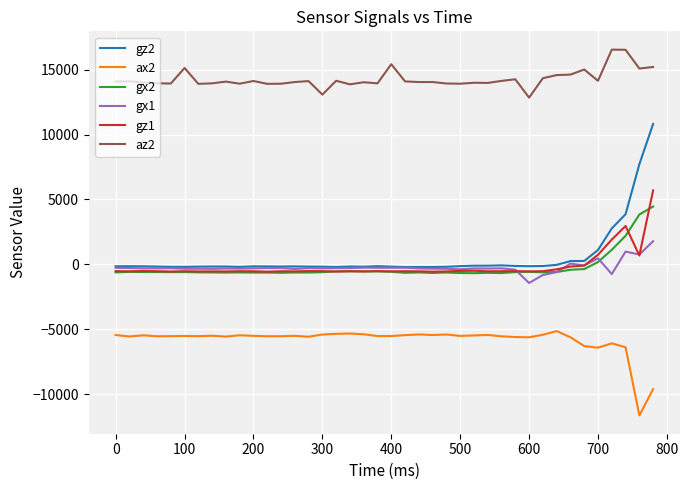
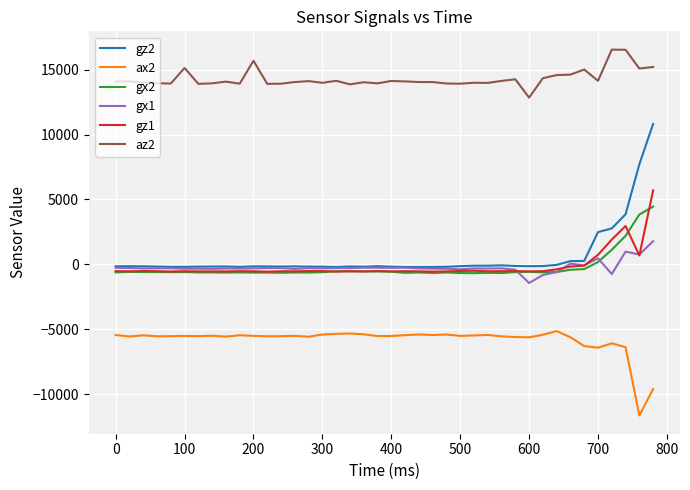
  {
    "gz2": {
      "500": -100,
      "600": -100,
-     "700": 1100
+     "700": 2500
    },
    "ax2": {
      "0": -5400,
      "100": -5500,
      "200": -5500,
      "300": -5400,
      "400": -5500,
      "500": -5500,
      "600": -5600,
      "700": -6400
    },
    "gx2": {
      "700": 200
    },
    "gx1": {
      "600": -1400,
      "700": 500
    },
    "gz1": {
      "700": 700
    },
    "az2": {
      "100": 15100,
-     "200": 14100,
-     "300": 13100,
-     "400": 15400,
+     "200": 15700,
+     "300": 14000,
+     "400": 14100,
      "500": 13900,
      "600": 12800,
      "700": 14100
    }
  }
